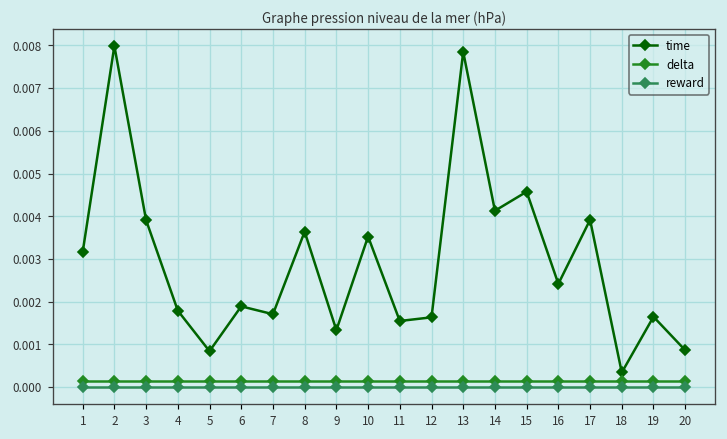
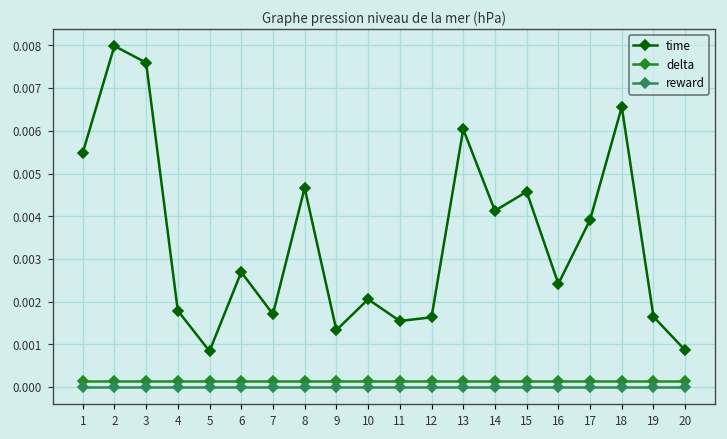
  {
    "time": {
-     "1": 0.0032,
+     "1": 0.0055,
      "2": 0.0080,
-     "3": 0.0039,
+     "3": 0.0076,
      "4": 0.0018,
      "5": 0.0008,
-     "6": 0.0019,
+     "6": 0.0027,
      "7": 0.0017,
-     "8": 0.0036,
+     "8": 0.0047,
      "9": 0.0013,
-     "10": 0.0035,
+     "10": 0.0021,
      "11": 0.0015,
      "12": 0.0016,
-     "13": 0.0078,
+     "13": 0.0060,
      "14": 0.0041,
      "15": 0.0046,
      "16": 0.0024,
      "17": 0.0039,
-     "18": 0.0003,
+     "18": 0.0066,
      "19": 0.0016,
      "20": 0.0009
    }
  }
